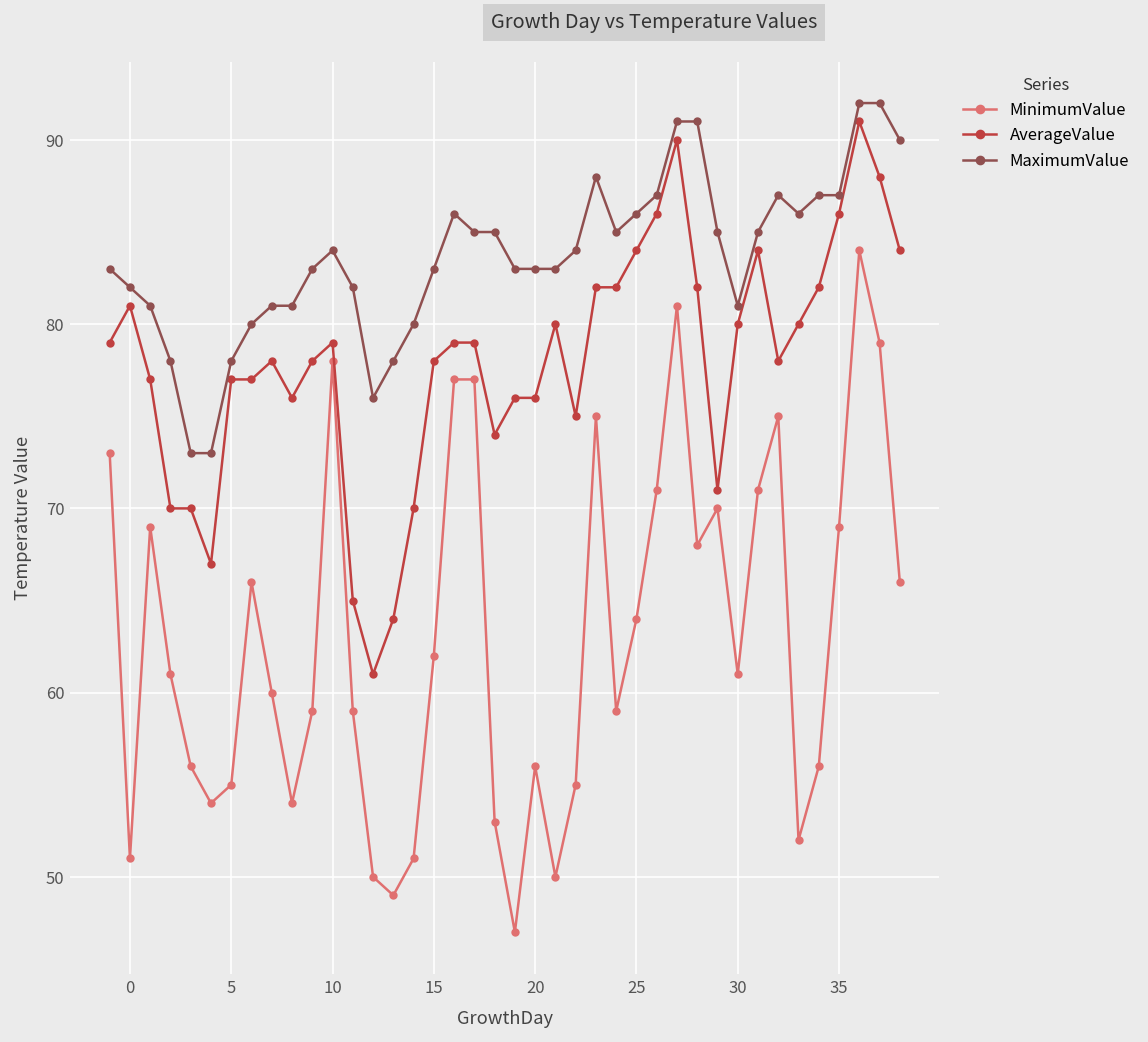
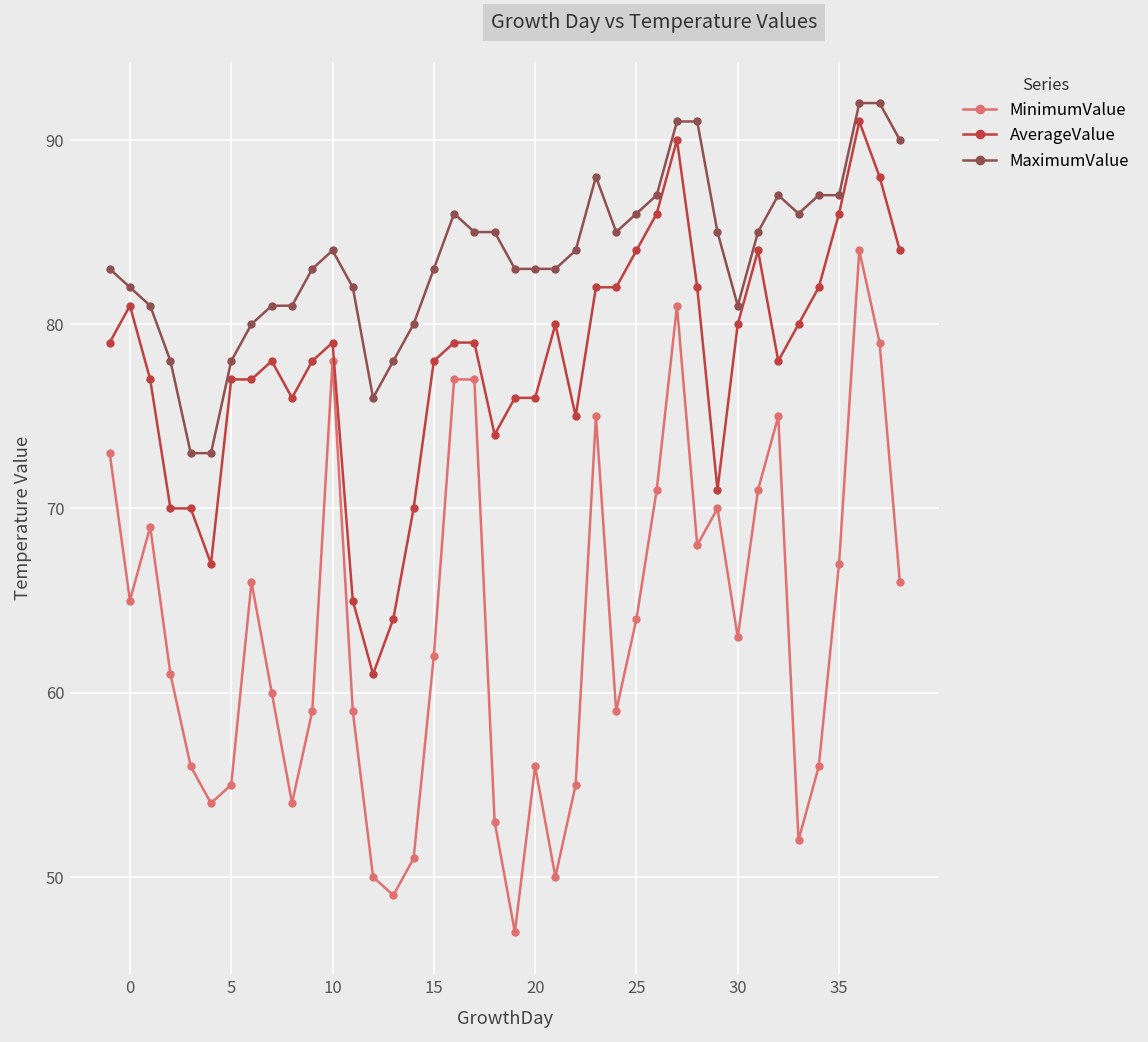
  {
    "MinimumValue": {
-     "0": 51,
+     "0": 65,
      "5": 55,
      "10": 78,
      "15": 62,
      "20": 56,
      "25": 64,
-     "30": 61,
-     "35": 69
+     "30": 63,
+     "35": 67
    }
  }
